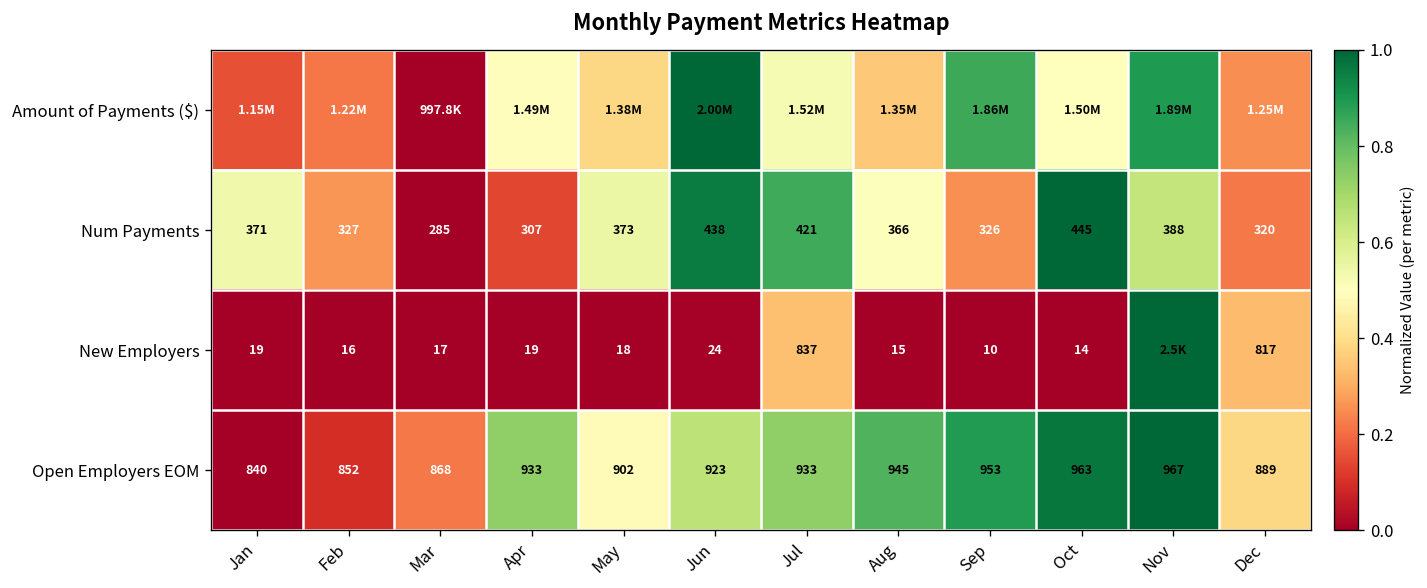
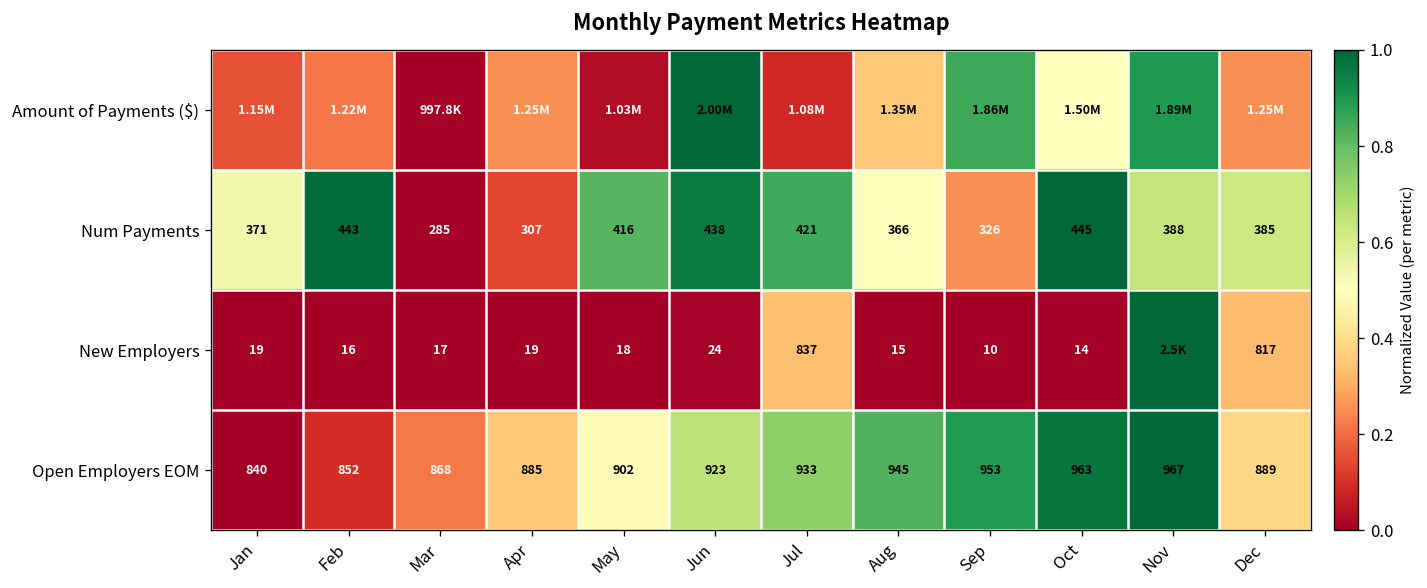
  {
    "Amount of Payments ($)": {
      "Jan": "1.15M",
      "Feb": "1.22M",
      "Mar": "997.8K",
-     "Apr": "1.49M",
-     "May": "1.38M",
+     "Apr": "1.25M",
+     "May": "1.03M",
      "Jun": "2.00M",
-     "Jul": "1.52M",
+     "Jul": "1.08M",
      "Aug": "1.35M",
      "Sep": "1.86M",
      "Oct": "1.50M",
      "Nov": "1.89M",
      "Dec": "1.25M"
    },
    "Num Payments": {
      "Jan": "371",
-     "Feb": "327",
+     "Feb": "443",
      "Mar": "285",
      "Apr": "307",
-     "May": "373",
+     "May": "416",
      "Jun": "438",
      "Jul": "421",
      "Aug": "366",
      "Sep": "326",
      "Oct": "445",
      "Nov": "388",
-     "Dec": "320"
+     "Dec": "385"
    },
    "New Employers": {
      "Jan": "19",
      "Feb": "16",
      "Mar": "17",
      "Apr": "19",
      "May": "18",
      "Jun": "24",
      "Jul": "837",
      "Aug": "15",
      "Sep": "10",
      "Oct": "14",
      "Nov": "2.5K",
      "Dec": "817"
    },
    "Open Employers EOM": {
      "Jan": "840",
      "Feb": "852",
      "Mar": "868",
-     "Apr": "933",
+     "Apr": "885",
      "May": "902",
      "Jun": "923",
      "Jul": "933",
      "Aug": "945",
      "Sep": "953",
      "Oct": "963",
      "Nov": "967",
      "Dec": "889"
    }
  }
